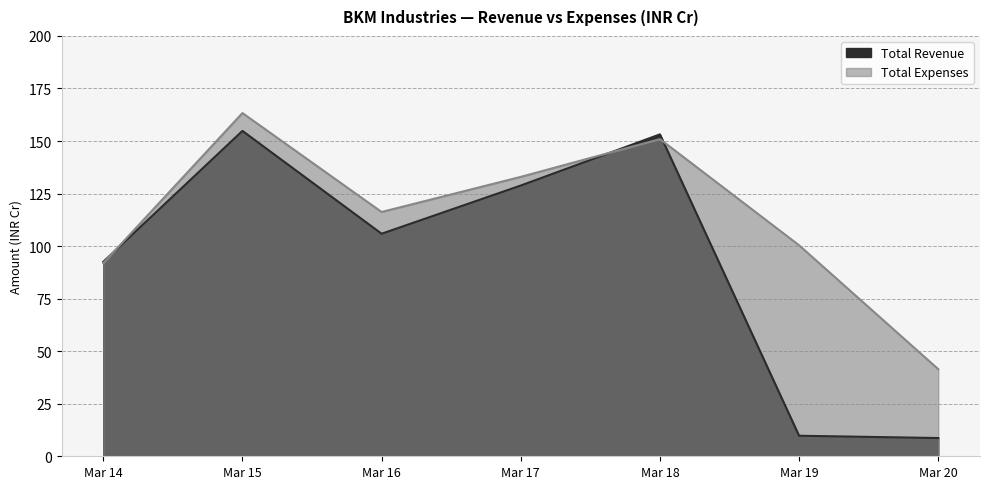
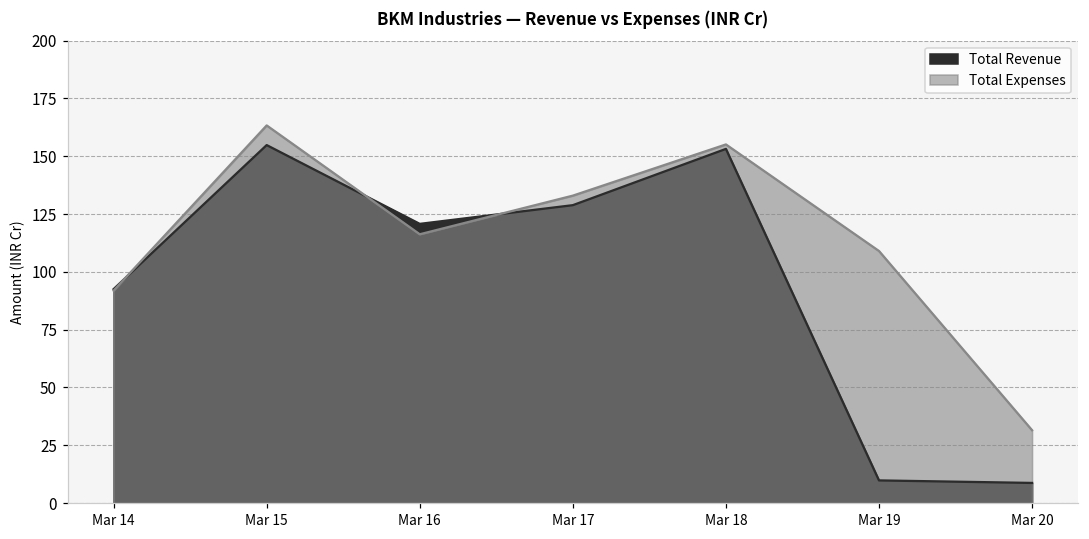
  {
    "Total Revenue": {
      "Mar 15": 155,
-     "Mar 16": 106,
+     "Mar 16": 121,
      "Mar 17": 129,
      "Mar 18": 153,
      "Mar 19": 10,
      "Mar 20": 9
    },
    "Total Expenses": {
      "Mar 15": 163,
      "Mar 16": 116,
      "Mar 17": 133,
-     "Mar 18": 151,
-     "Mar 19": 100,
-     "Mar 20": 41
+     "Mar 18": 155,
+     "Mar 19": 109,
+     "Mar 20": 31
    }
  }
